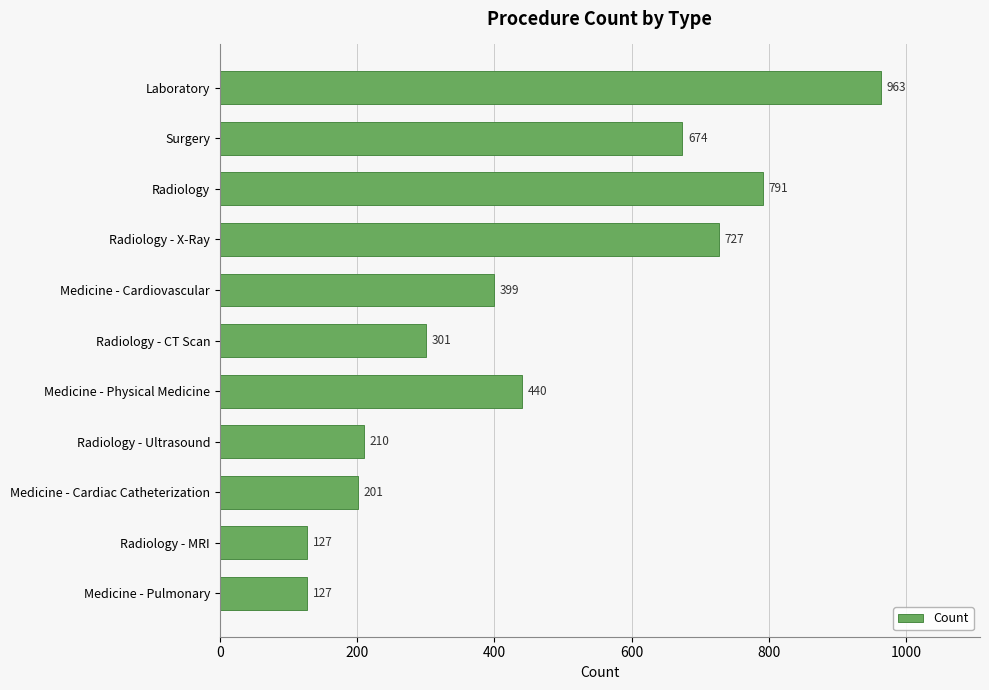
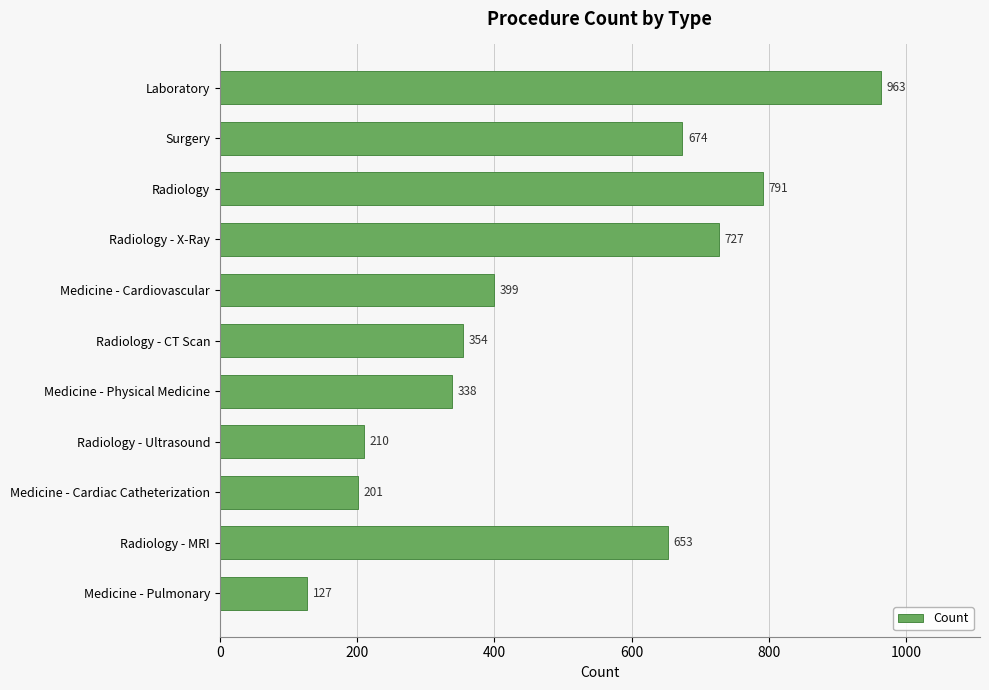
  {
    "Laboratory": 963,
    "Surgery": 674,
    "Radiology": 791,
    "Radiology - X-Ray": 727,
    "Medicine - Cardiovascular": 399,
-   "Radiology - CT Scan": 301,
-   "Medicine - Physical Medicine": 440,
+   "Radiology - CT Scan": 354,
+   "Medicine - Physical Medicine": 338,
    "Radiology - Ultrasound": 210,
    "Medicine - Cardiac Catheterization": 201,
-   "Radiology - MRI": 127,
+   "Radiology - MRI": 653,
    "Medicine - Pulmonary": 127
  }
